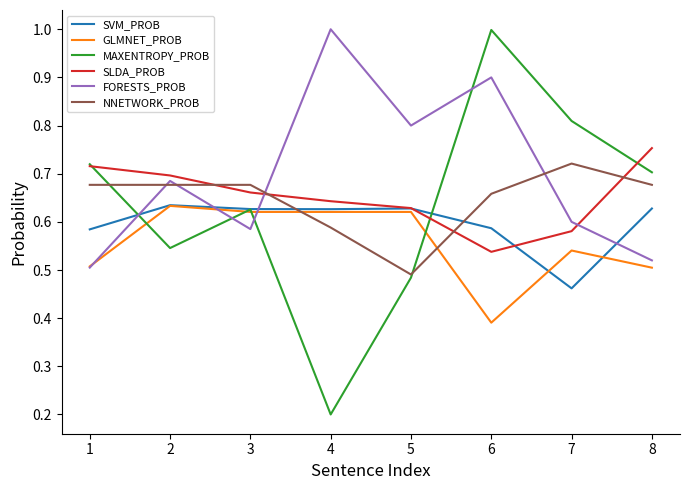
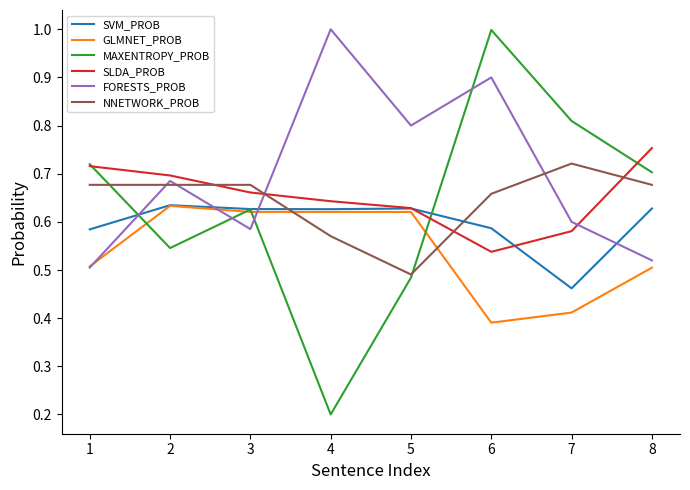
  {
    "SVM_PROB": {
      "1": 0.58,
      "4": 0.63,
      "6": 0.59,
      "7": 0.46,
      "8": 0.63
    },
    "GLMNET_PROB": {
      "4": 0.62,
      "5": 0.62,
      "6": 0.39,
-     "7": 0.54,
+     "7": 0.41,
      "8": 0.50
    },
    "MAXENTROPY_PROB": {
      "2": 0.55,
      "4": 0.20,
      "5": 0.48,
      "6": 1.00,
      "7": 0.81,
      "8": 0.70
    },
    "SLDA_PROB": {
      "2": 0.70,
      "3": 0.66,
      "4": 0.64,
      "6": 0.54,
      "7": 0.58,
      "8": 0.75
    },
    "FORESTS_PROB": {
      "2": 0.69,
      "3": 0.59,
      "4": 1.00,
      "5": 0.80,
      "6": 0.90,
      "7": 0.60,
      "8": 0.52
    },
    "NNETWORK_PROB": {
      "1": 0.68,
      "2": 0.68,
      "3": 0.68,
-     "4": 0.59,
+     "4": 0.57,
      "5": 0.49,
      "6": 0.66,
      "7": 0.72,
      "8": 0.68
    }
  }
